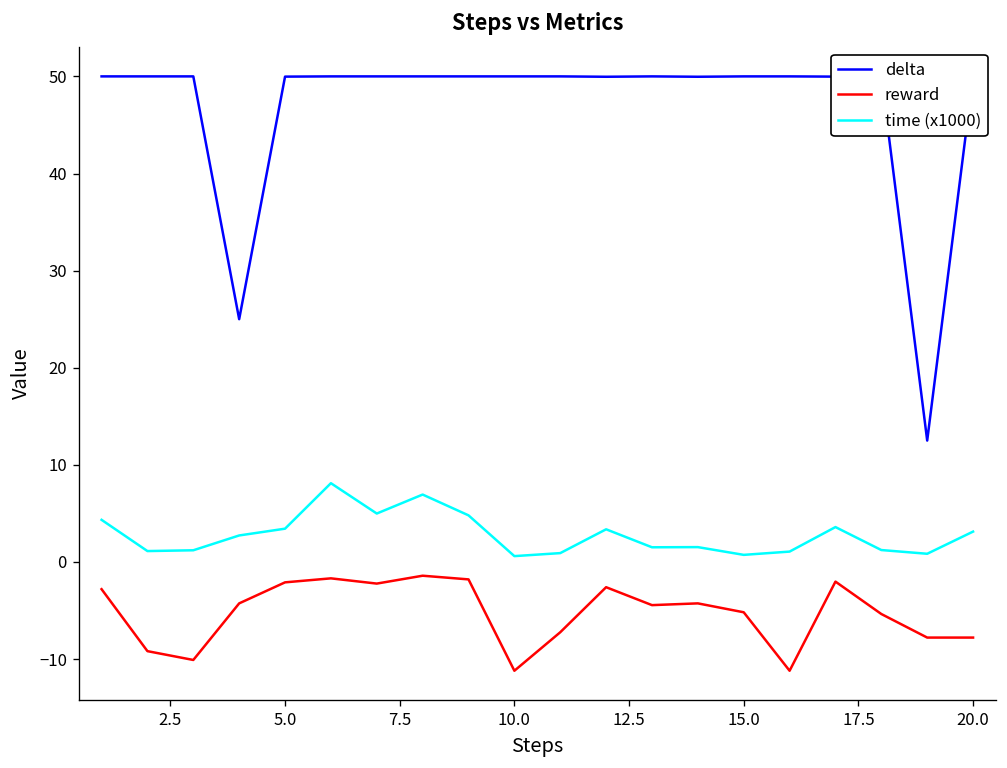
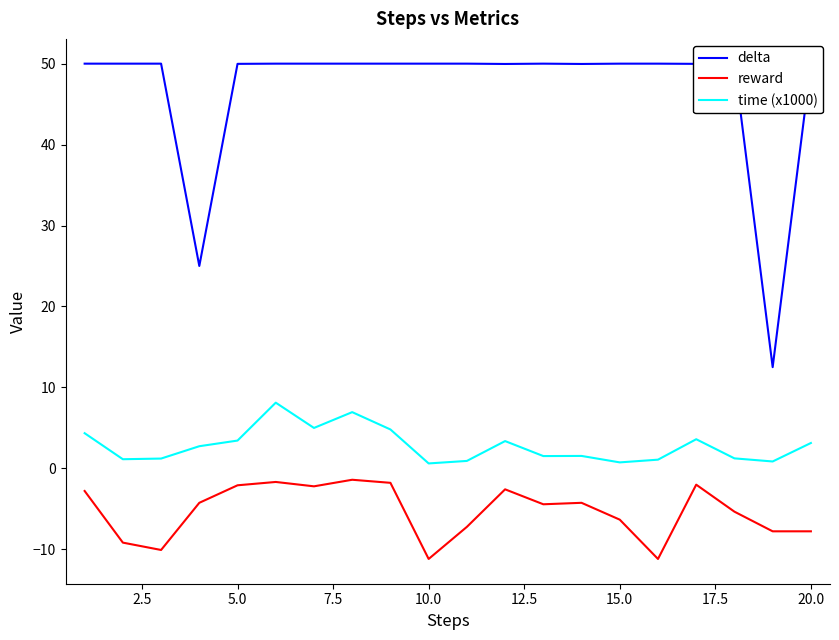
  {
    "delta": {
      "5.0": 50,
      "10.0": 50,
      "15.0": 50
    },
    "reward": {
      "5.0": -2,
      "10.0": -11,
-     "15.0": -5,
+     "15.0": -6,
      "20.0": -8
    },
    "time (x1000)": {
      "5.0": 3,
      "10.0": 1,
      "15.0": 1,
      "20.0": 3
    }
  }
